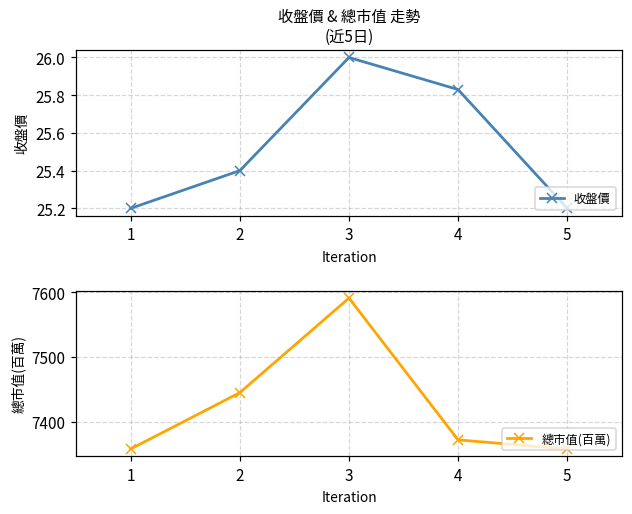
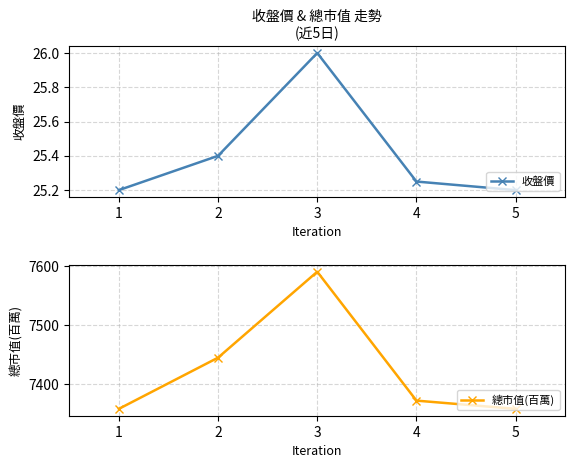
  {
    "收盤價 & 總市值 走勢 (近5日)": {
      "1": 25.20,
      "2": 25.40,
      "3": 26.00,
-     "4": 25.83
+     "4": 25.25
    }
  }
